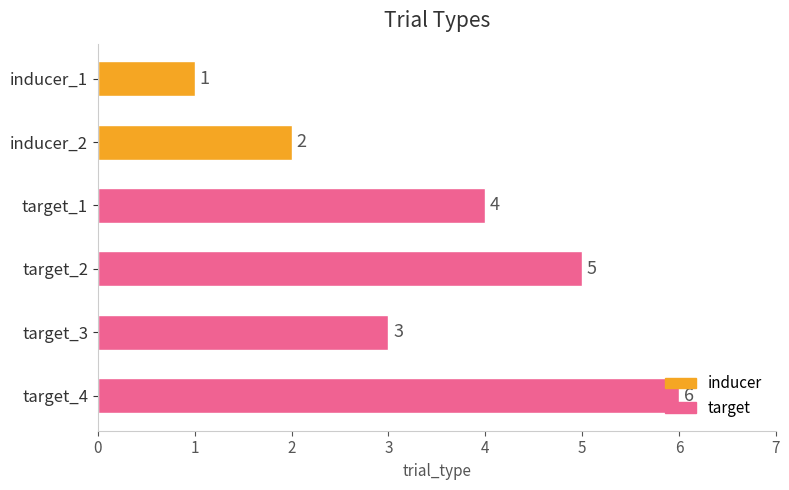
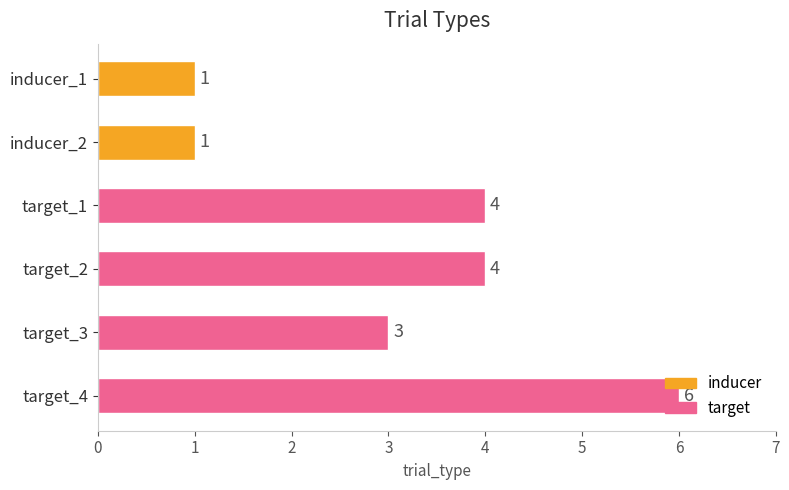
  {
    "inducer_1": 1,
-   "inducer_2": 2,
+   "inducer_2": 1,
    "target_1": 4,
-   "target_2": 5,
+   "target_2": 4,
    "target_3": 3,
    "target_4": 6
  }
